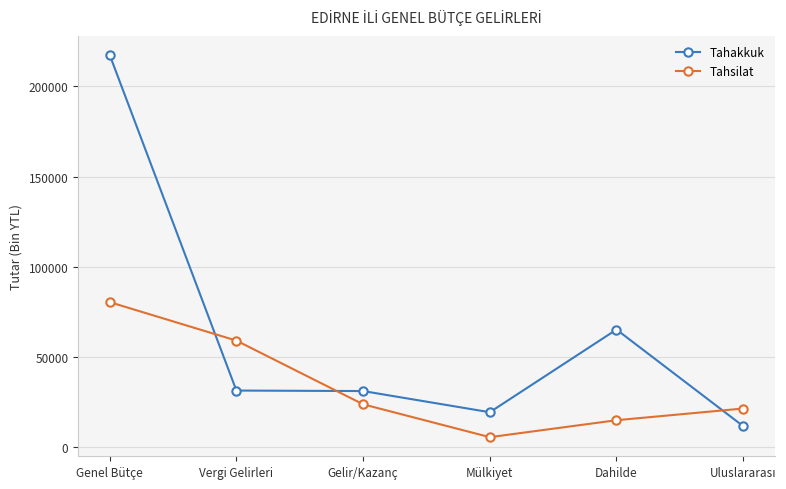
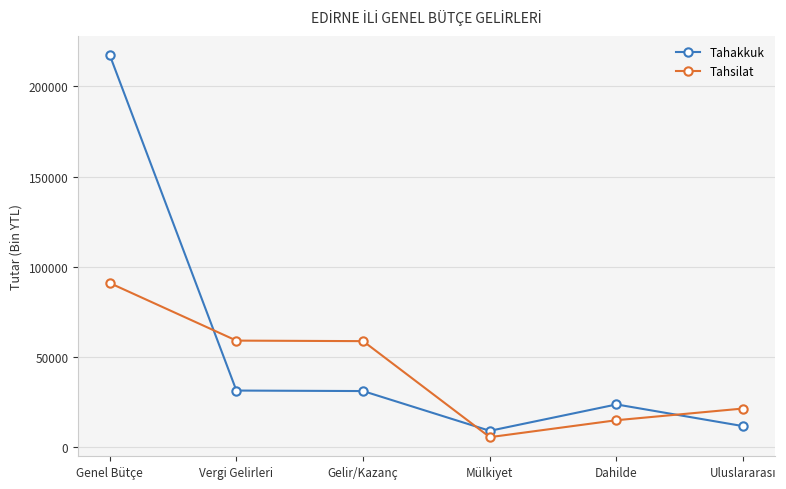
  {
    "Tahakkuk": {
      "Genel Bütçe": 217000,
      "Vergi Gelirleri": 32000,
      "Gelir/Kazanç": 31000,
-     "Mülkiyet": 20000,
-     "Dahilde": 65000,
+     "Mülkiyet": 9000,
+     "Dahilde": 24000,
      "Uluslararası": 12000
    },
    "Tahsilat": {
-     "Genel Bütçe": 81000,
+     "Genel Bütçe": 91000,
      "Vergi Gelirleri": 59000,
-     "Gelir/Kazanç": 24000,
+     "Gelir/Kazanç": 59000,
      "Mülkiyet": 6000,
      "Dahilde": 15000,
      "Uluslararası": 22000
    }
  }
